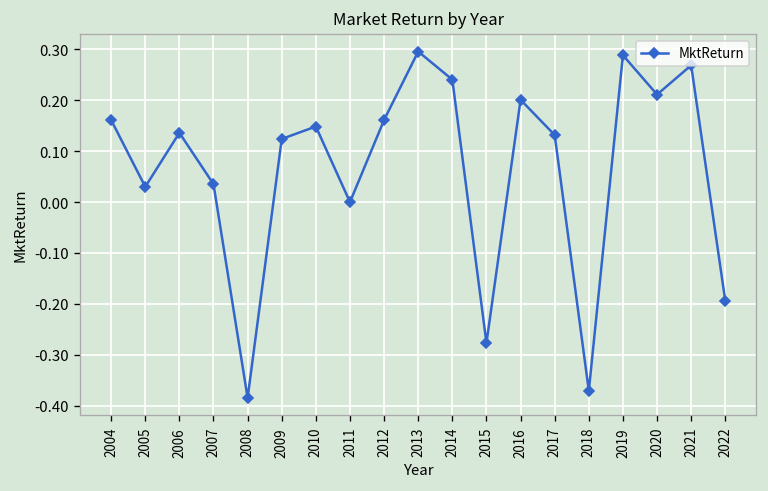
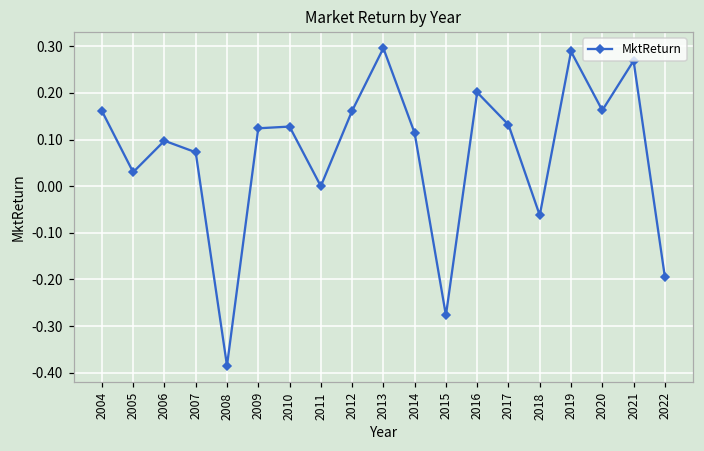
  {
    "2004": 0.16,
    "2005": 0.03,
-   "2006": 0.14,
-   "2007": 0.04,
+   "2006": 0.10,
+   "2007": 0.07,
    "2008": -0.38,
    "2009": 0.12,
-   "2010": 0.15,
+   "2010": 0.13,
    "2011": 0.00,
    "2012": 0.16,
    "2013": 0.30,
-   "2014": 0.24,
+   "2014": 0.11,
    "2015": -0.28,
    "2016": 0.20,
    "2017": 0.13,
-   "2018": -0.37,
+   "2018": -0.06,
    "2019": 0.29,
-   "2020": 0.21,
+   "2020": 0.16,
    "2021": 0.27,
    "2022": -0.19
  }
